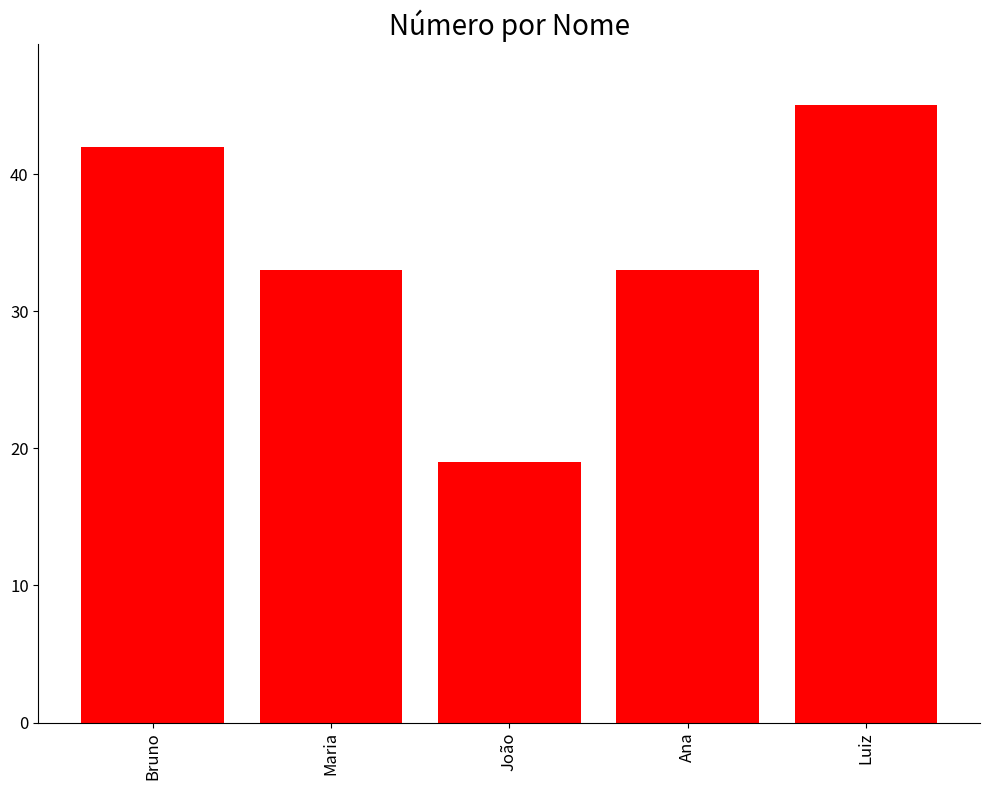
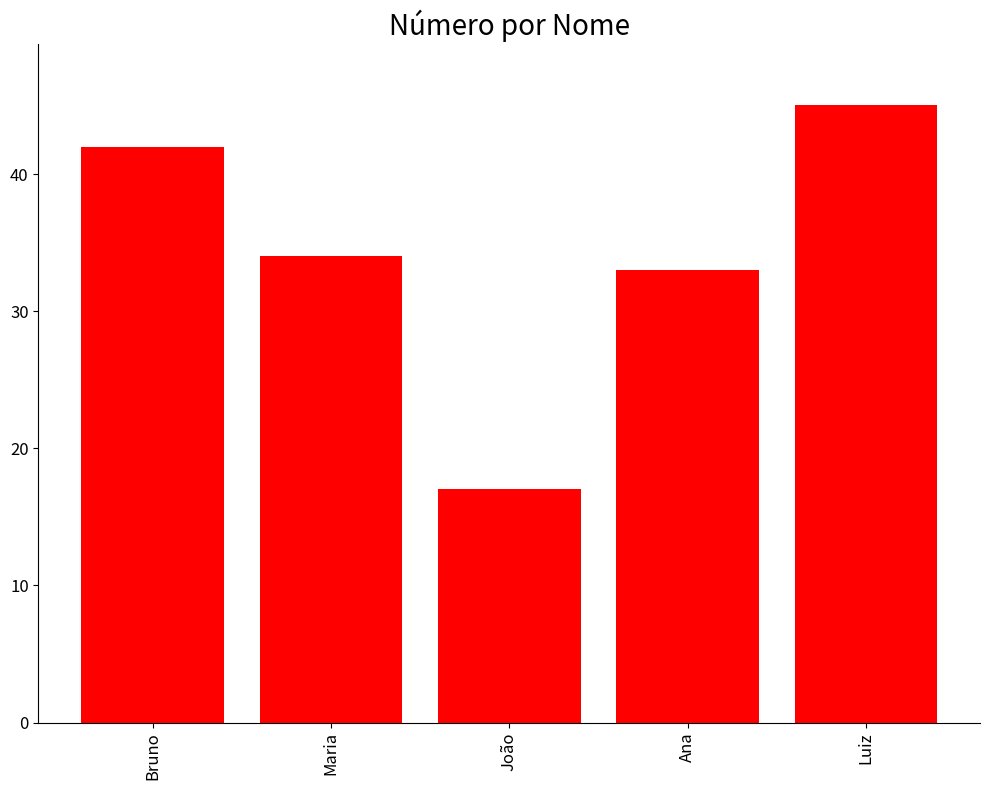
  {
    "Bruno": 42,
-   "Maria": 33,
-   "João": 19,
+   "Maria": 34,
+   "João": 17,
    "Ana": 33,
    "Luiz": 45
  }
